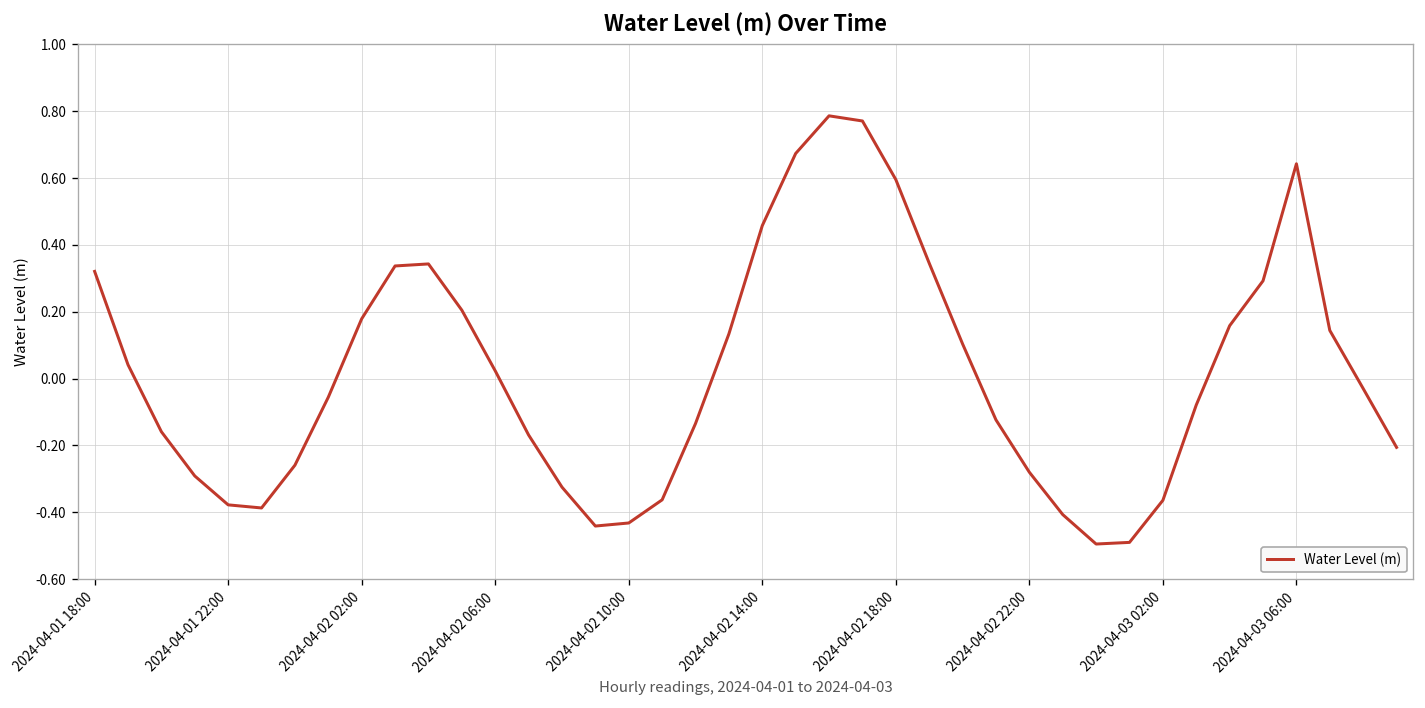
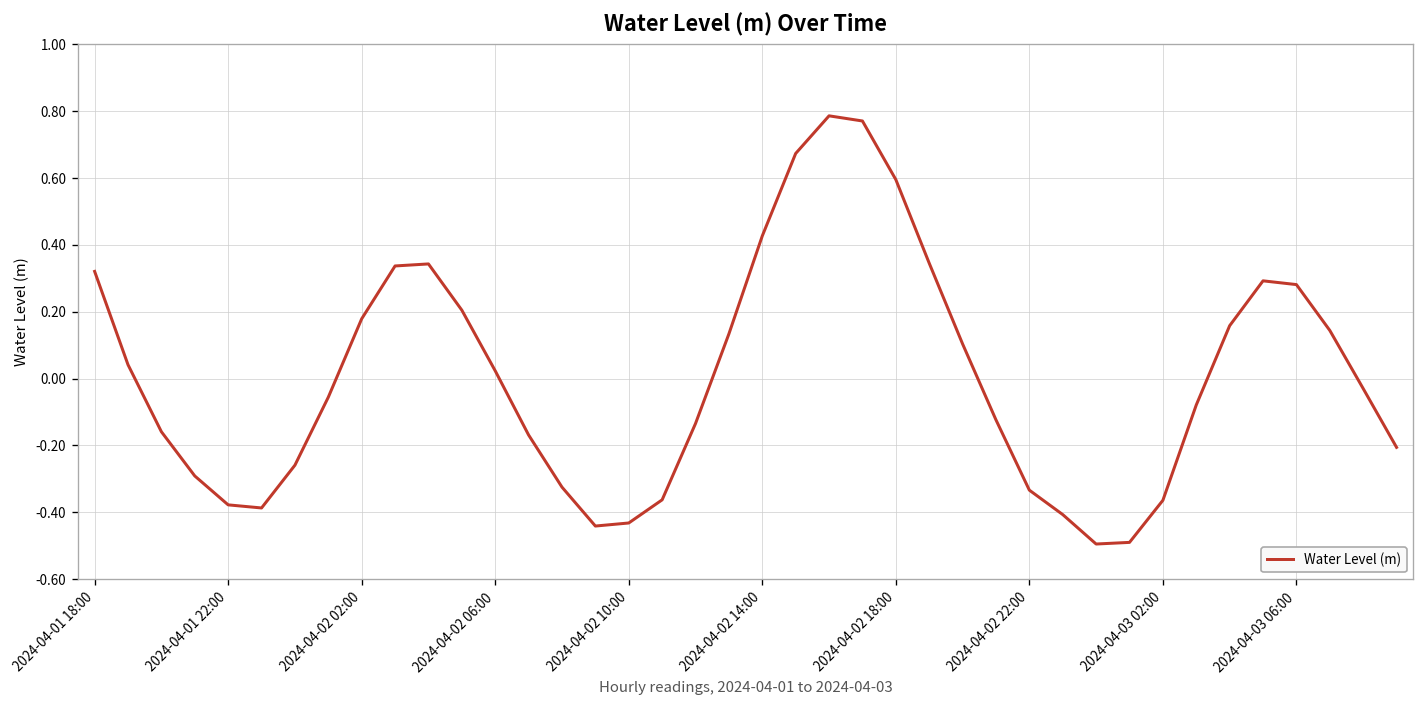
  {
    "2024-04-01 18:00": 0.32,
    "2024-04-01 22:00": -0.38,
    "2024-04-02 02:00": 0.18,
    "2024-04-02 06:00": 0.02,
    "2024-04-02 10:00": -0.43,
-   "2024-04-02 14:00": 0.46,
+   "2024-04-02 14:00": 0.43,
    "2024-04-02 18:00": 0.60,
-   "2024-04-02 22:00": -0.28,
+   "2024-04-02 22:00": -0.33,
    "2024-04-03 02:00": -0.36,
-   "2024-04-03 06:00": 0.64
+   "2024-04-03 06:00": 0.28
  }
